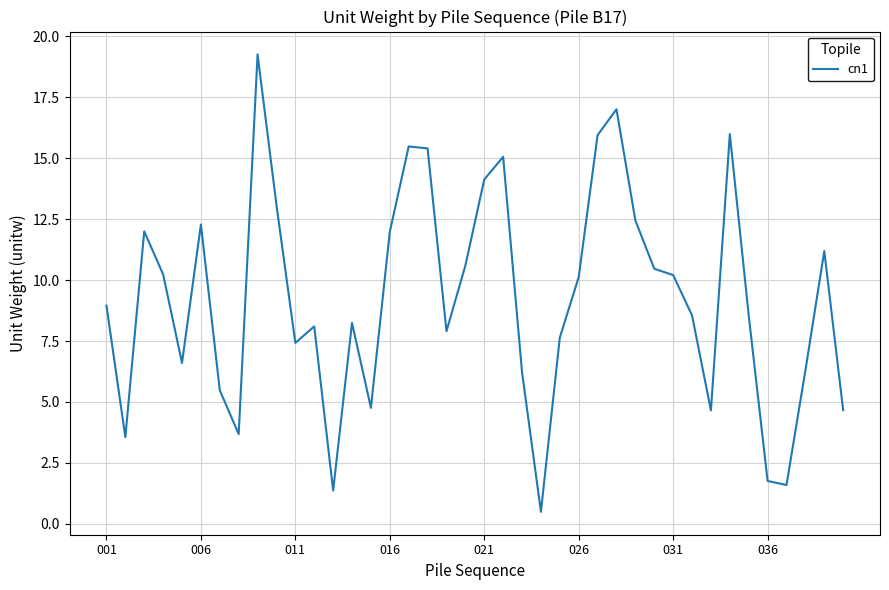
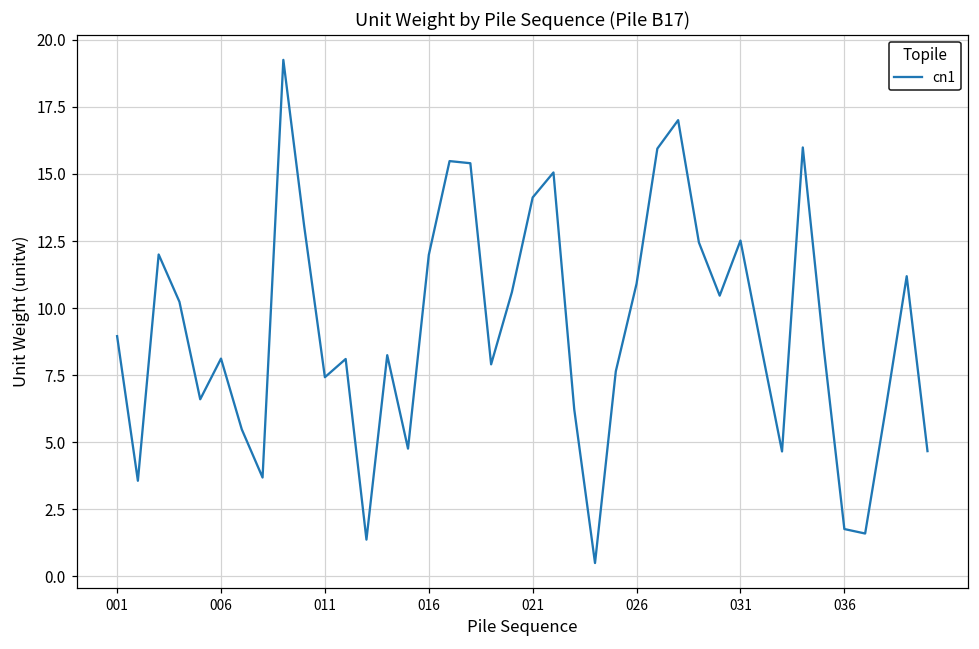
  {
    "001": 9.0,
-   "006": 12.3,
+   "006": 8.1,
    "011": 7.4,
    "016": 12.0,
    "021": 14.1,
-   "026": 10.1,
-   "031": 10.2,
+   "026": 10.9,
+   "031": 12.5,
    "036": 1.8
  }
